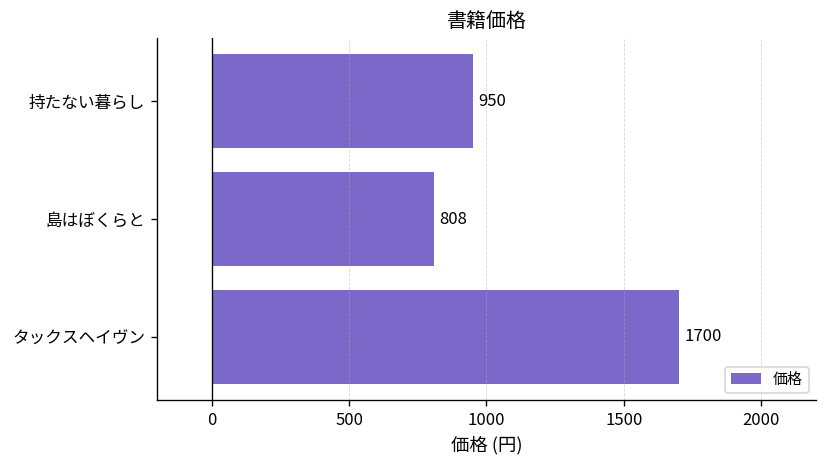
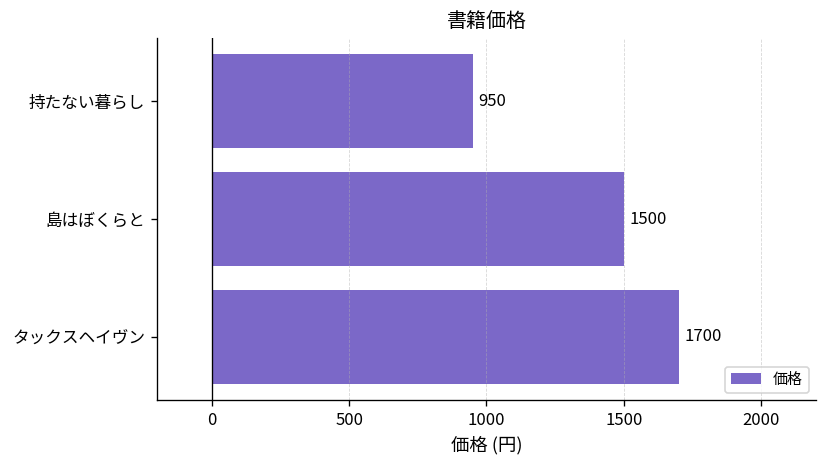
  {
    "持たない暮らし": 950,
-   "島はぼくらと": 808,
+   "島はぼくらと": 1500,
    "タックスヘイヴン": 1700
  }
